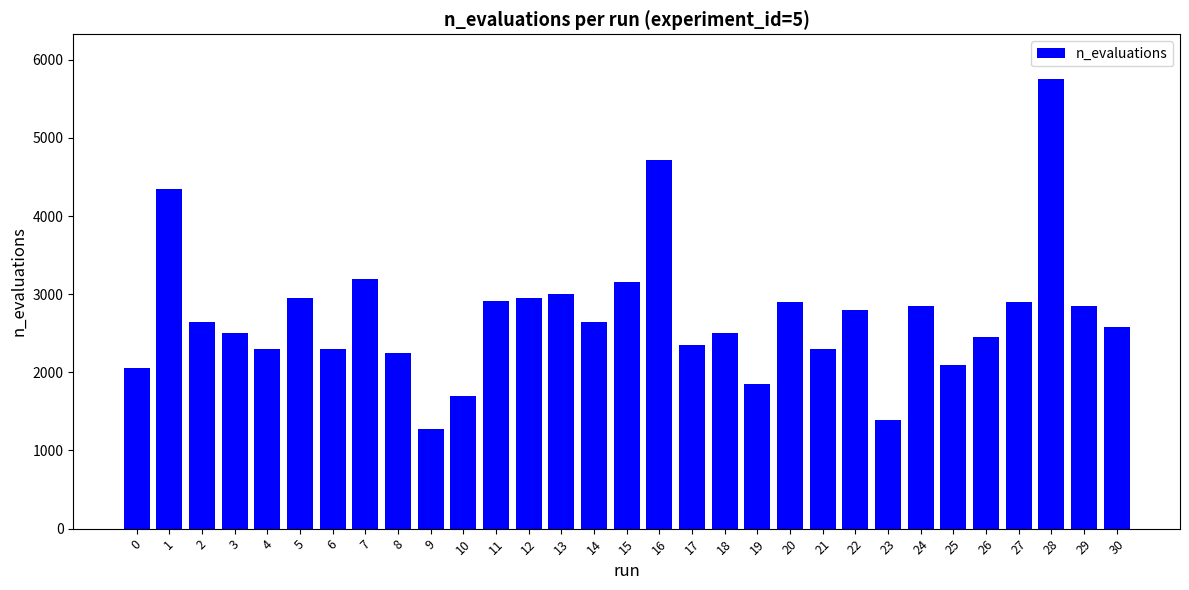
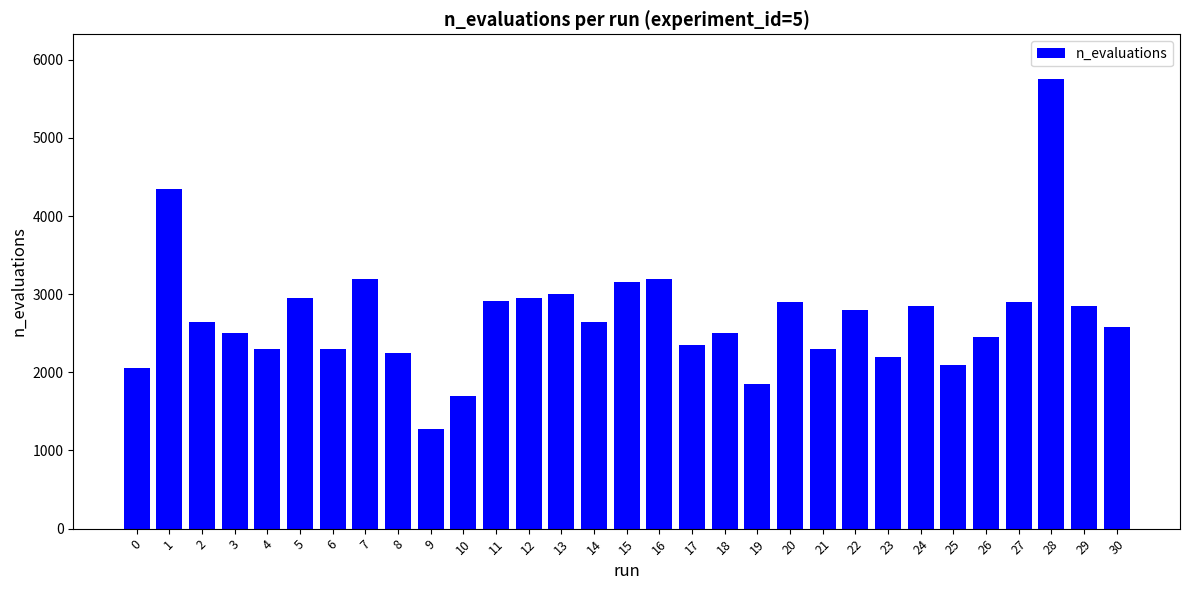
  {
    "0": 2100,
    "1": 4400,
    "2": 2700,
    "3": 2500,
    "4": 2300,
    "5": 3000,
    "6": 2300,
    "7": 3200,
    "8": 2300,
    "9": 1300,
    "10": 1700,
    "11": 2900,
    "12": 3000,
    "13": 3000,
    "14": 2700,
    "15": 3200,
-   "16": 4700,
+   "16": 3200,
    "17": 2400,
    "18": 2500,
    "19": 1900,
    "20": 2900,
    "21": 2300,
    "22": 2800,
-   "23": 1400,
+   "23": 2200,
    "24": 2900,
    "25": 2100,
    "26": 2500,
    "27": 2900,
    "28": 5800,
    "29": 2900,
    "30": 2600
  }
